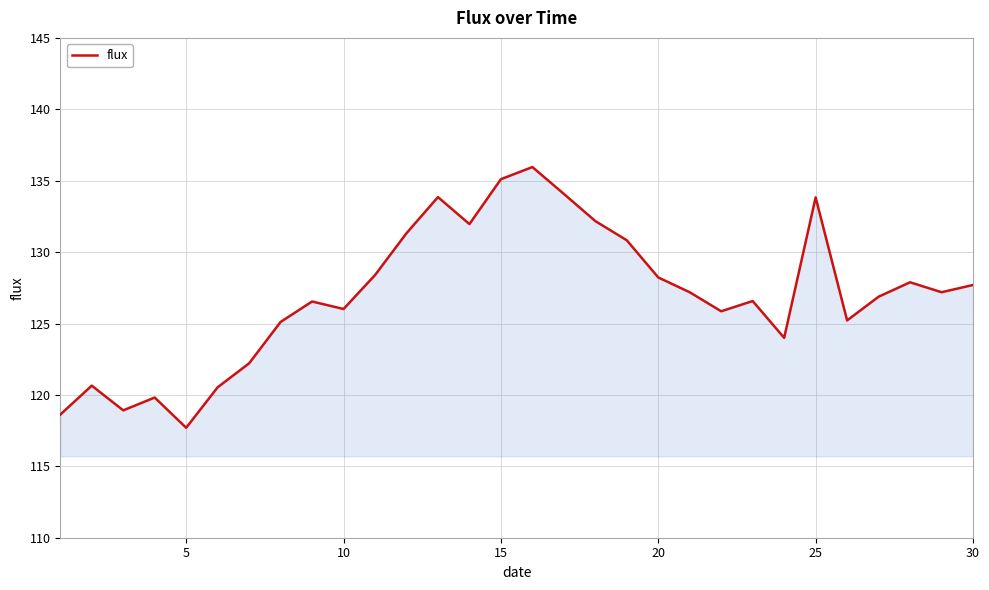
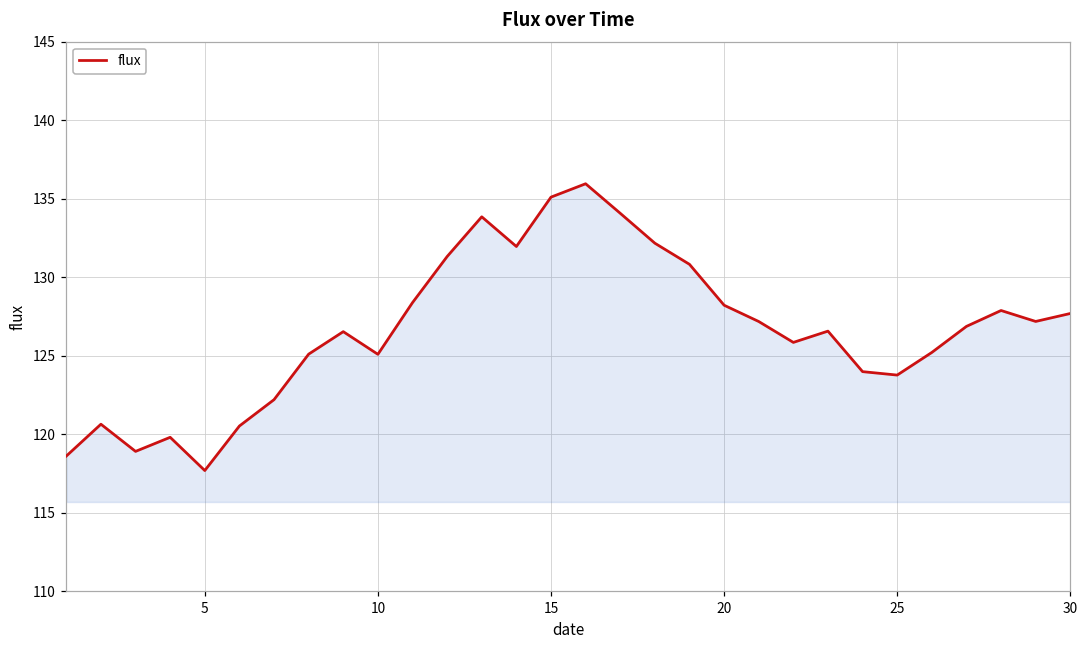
  {
    "5": 117.7,
-   "10": 126.0,
+   "10": 125.1,
    "15": 135.1,
    "20": 128.2,
-   "25": 133.8,
+   "25": 123.8,
    "30": 127.7
  }
